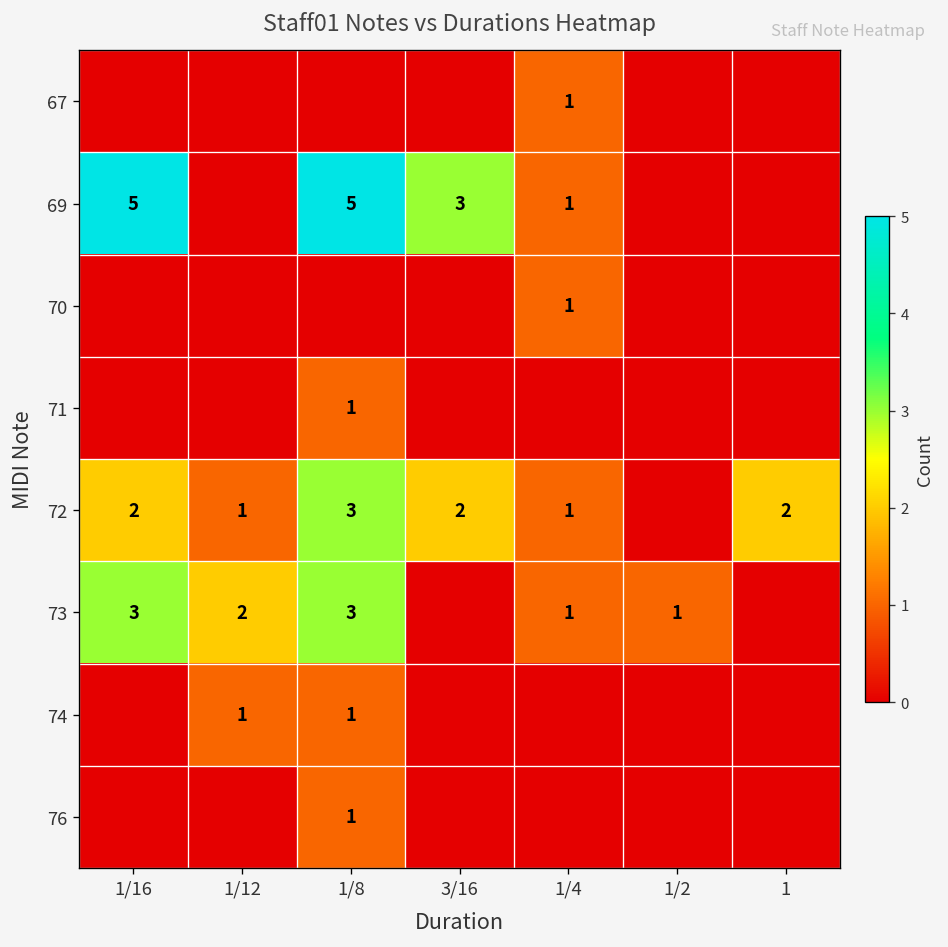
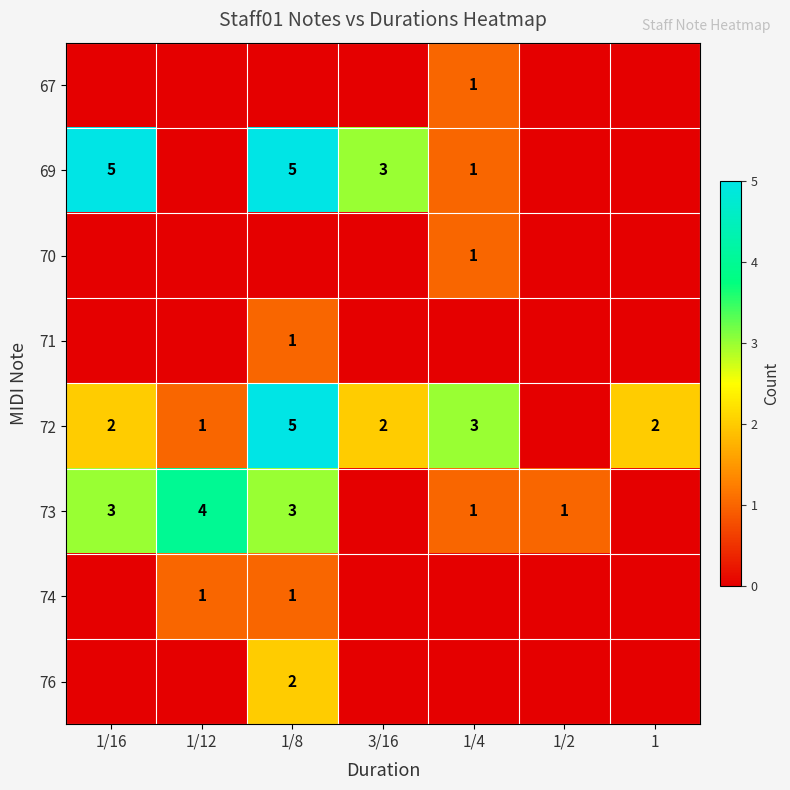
  {
    "67": {
      "1/4": 1
    },
    "69": {
      "1/16": 5,
      "1/8": 5,
      "3/16": 3,
      "1/4": 1
    },
    "70": {
      "1/4": 1
    },
    "71": {
      "1/8": 1
    },
    "72": {
      "1/16": 2,
      "1/12": 1,
-     "1/8": 3,
+     "1/8": 5,
      "3/16": 2,
-     "1/4": 1,
+     "1/4": 3,
      "1": 2
    },
    "73": {
      "1/16": 3,
-     "1/12": 2,
+     "1/12": 4,
      "1/8": 3,
      "1/4": 1,
      "1/2": 1
    },
    "74": {
      "1/12": 1,
      "1/8": 1
    },
    "76": {
-     "1/8": 1
+     "1/8": 2
    }
  }
